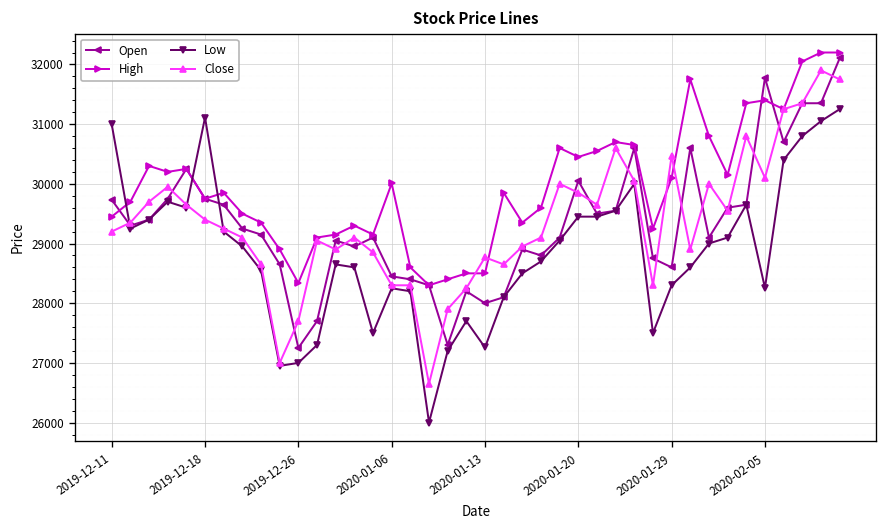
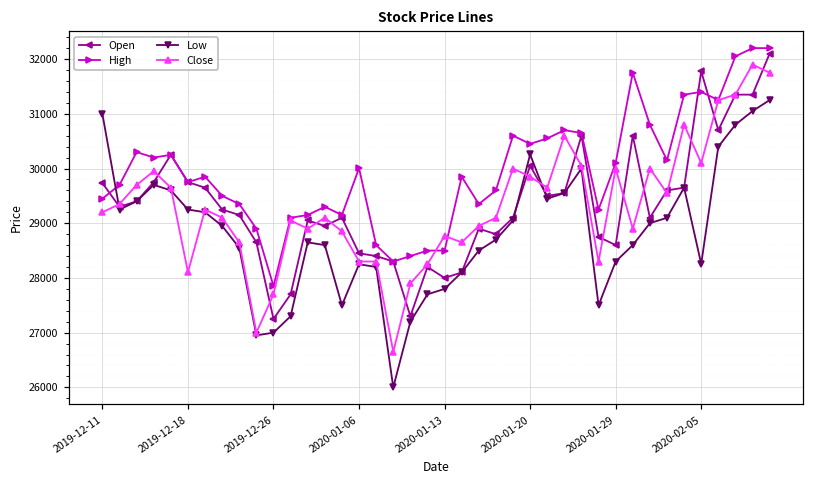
  {
    "Open": {
      "2019-12-11": 29700,
      "2019-12-26": 27300,
      "2020-01-06": 28500,
      "2020-01-13": 28000,
      "2020-01-20": 30100,
      "2020-01-29": 28600,
      "2020-02-05": 31800
    },
    "High": {
      "2019-12-11": 29500,
-     "2019-12-26": 28300,
+     "2019-12-26": 27900,
      "2020-01-06": 30000,
      "2020-01-13": 28500,
      "2020-01-20": 30500,
      "2020-01-29": 30100,
      "2020-02-05": 31400
    },
    "Low": {
      "2019-12-11": 31000,
-     "2019-12-18": 31100,
+     "2019-12-18": 29300,
      "2019-12-26": 27000,
-     "2020-01-13": 27300,
-     "2020-01-20": 29500,
+     "2020-01-13": 27800,
+     "2020-01-20": 30300,
      "2020-01-29": 28300,
      "2020-02-05": 28300
    },
    "Close": {
      "2019-12-11": 29200,
-     "2019-12-18": 29400,
+     "2019-12-18": 28100,
      "2019-12-26": 27700,
      "2020-01-13": 28800,
      "2020-01-20": 29900,
-     "2020-01-29": 30500,
+     "2020-01-29": 30000,
      "2020-02-05": 30100
    }
  }
